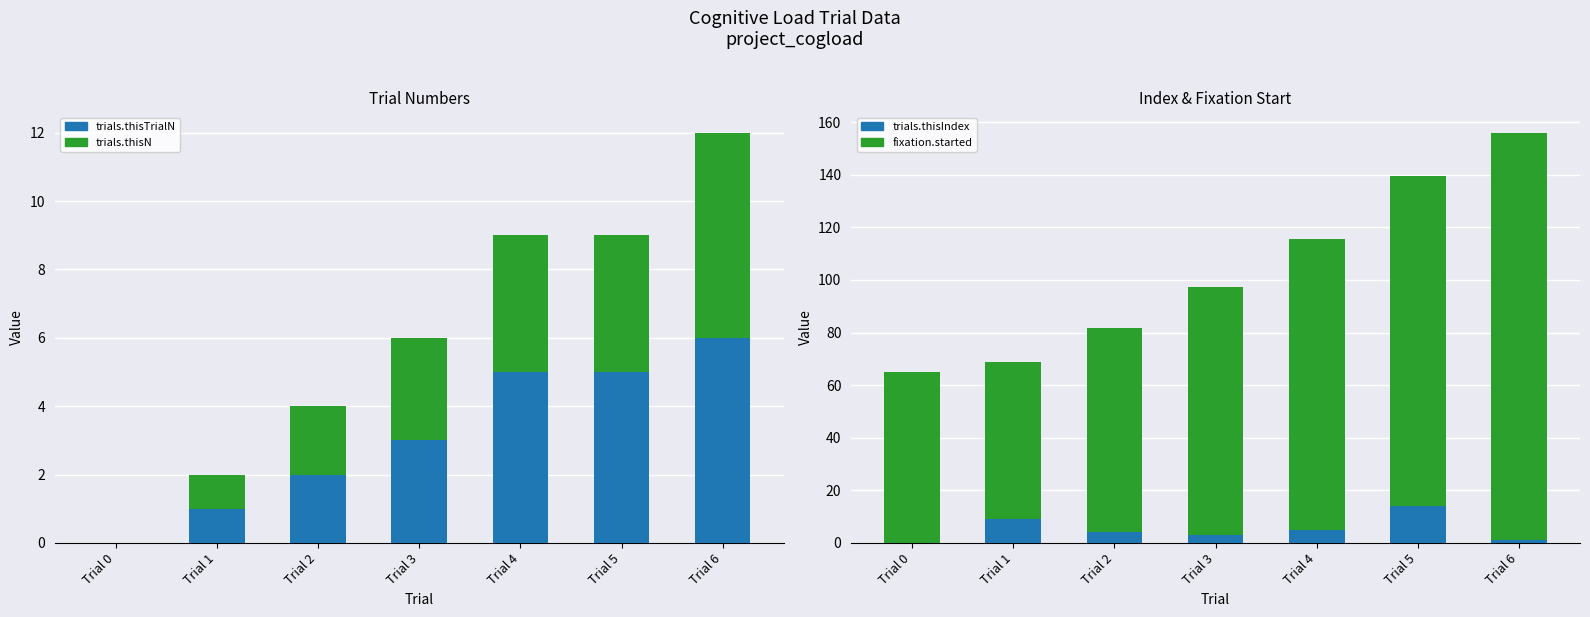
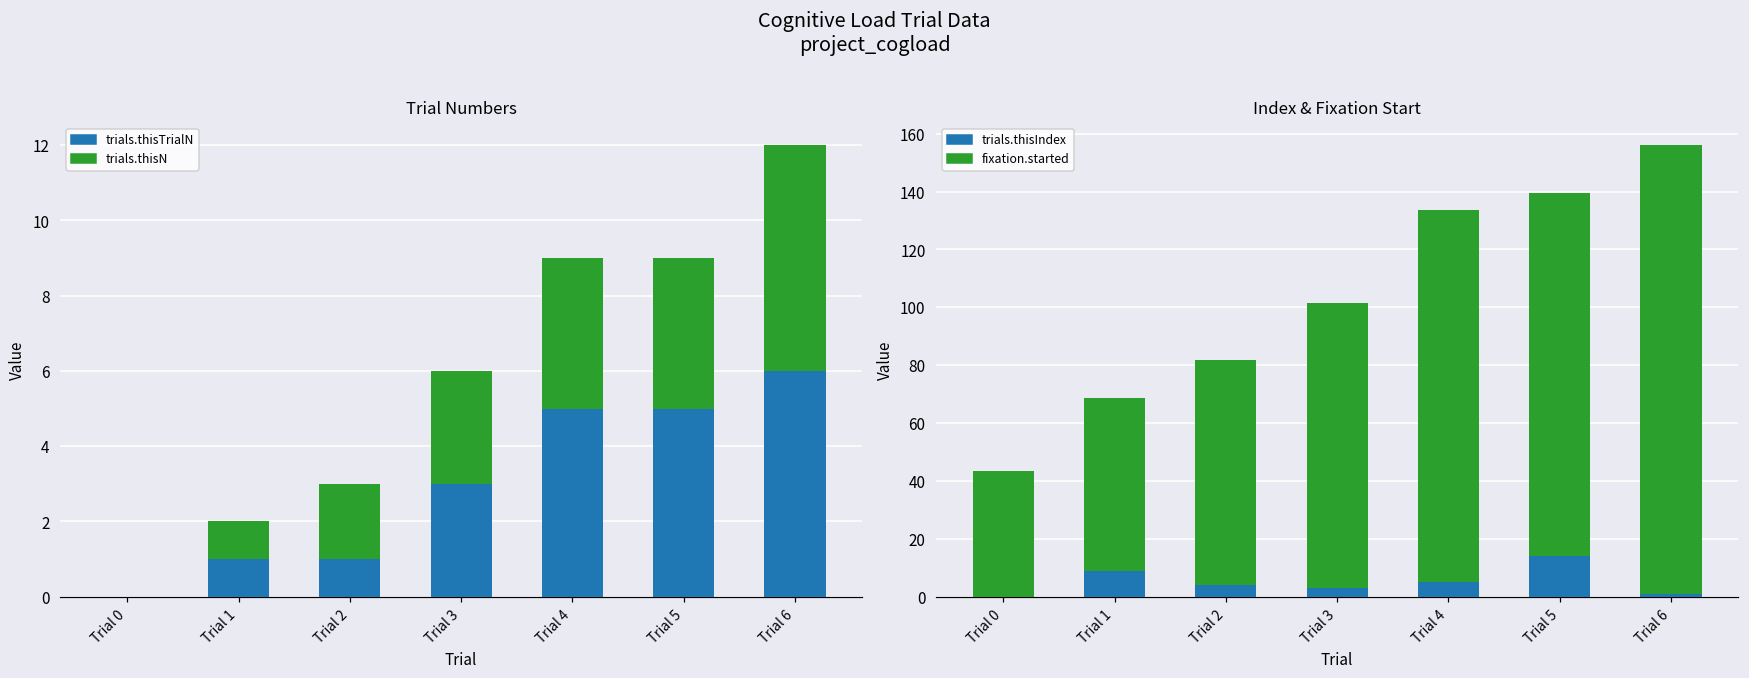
  {
    "Trial Numbers": {
      "trials.thisTrialN": {
        "Trial 0": 0,
        "Trial 1": 1,
-       "Trial 2": 2,
+       "Trial 2": 1,
        "Trial 3": 3,
        "Trial 4": 5,
        "Trial 5": 5,
        "Trial 6": 6
      },
      "trials.thisN": {
        "Trial 0": 0,
        "Trial 1": 1,
        "Trial 2": 2,
        "Trial 3": 3,
        "Trial 4": 4,
        "Trial 5": 4,
        "Trial 6": 6
      }
    },
    "Index & Fixation Start": {
      "trials.thisIndex": {
        "Trial 0": 0,
        "Trial 1": 9,
        "Trial 2": 4,
        "Trial 3": 3,
        "Trial 4": 5,
        "Trial 5": 14,
        "Trial 6": 1
      },
      "fixation.started": {
-       "Trial 0": 65,
+       "Trial 0": 44,
        "Trial 1": 60,
        "Trial 2": 78,
-       "Trial 3": 94,
-       "Trial 4": 110,
+       "Trial 3": 99,
+       "Trial 4": 129,
        "Trial 5": 125,
        "Trial 6": 155
      }
    }
  }
